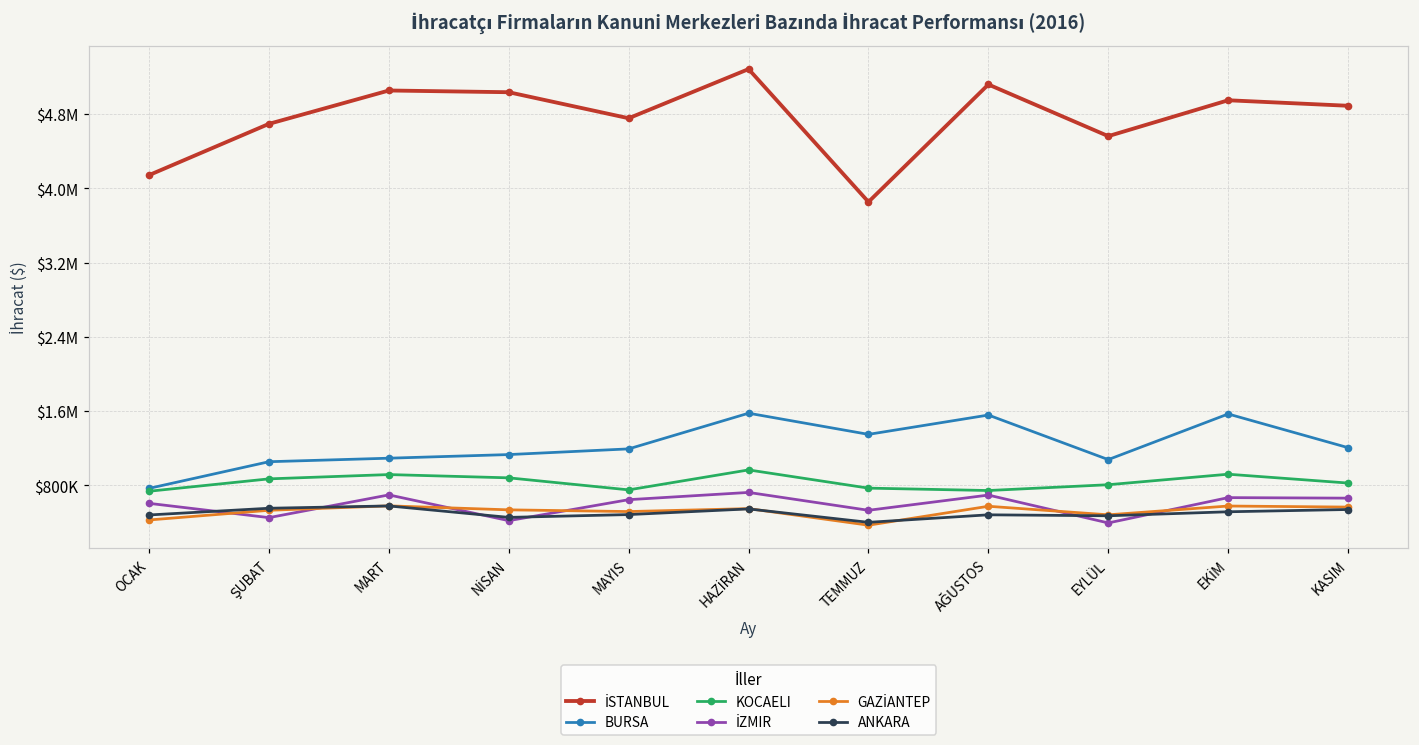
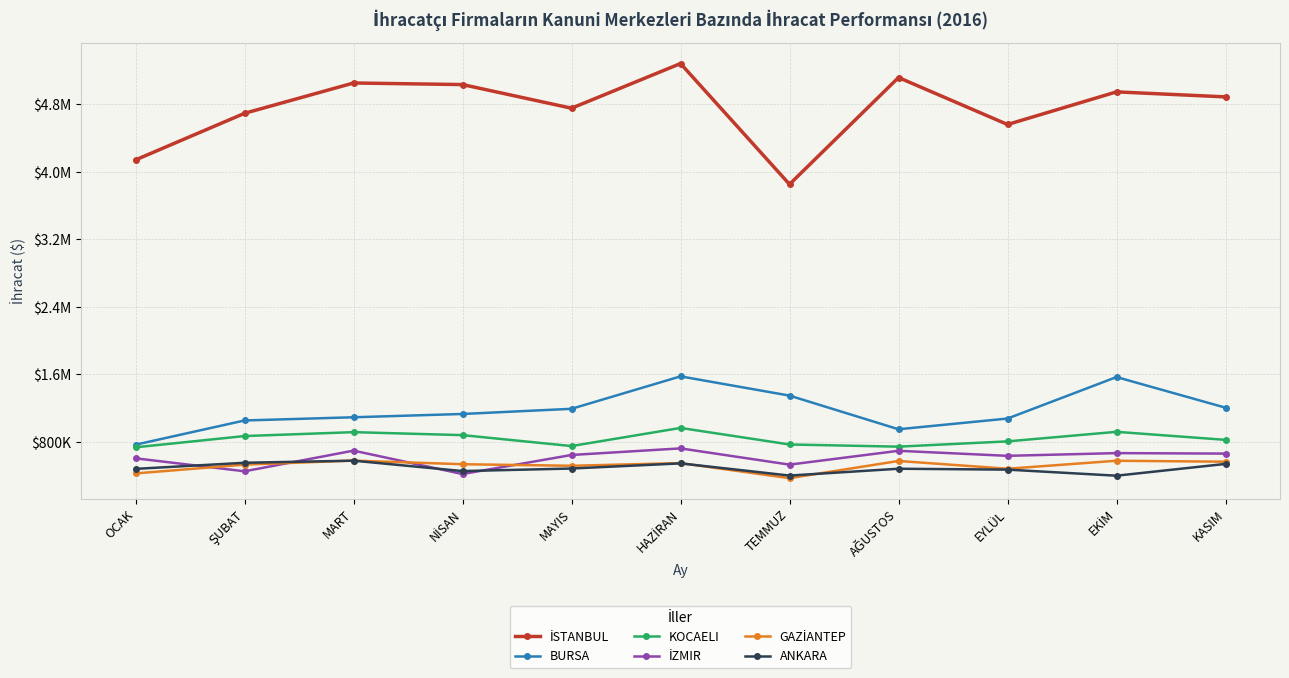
  {
    "İSTANBUL": {
      "OCAK": "$4100000",
      "ŞUBAT": "$4700000",
      "MART": "$5100000",
      "NİSAN": "$5000000",
      "MAYIS": "$4800000",
      "HAZİRAN": "$5300000",
      "TEMMUZ": "$3900000",
      "AĞUSTOS": "$5100000",
      "EYLÜL": "$4600000",
      "EKİM": "$4900000",
      "KASIM": "$4900000"
    },
    "BURSA": {
      "OCAK": "$800000",
      "ŞUBAT": "$1100000",
      "MART": "$1100000",
      "NİSAN": "$1100000",
      "MAYIS": "$1200000",
      "HAZİRAN": "$1600000",
      "TEMMUZ": "$1300000",
-     "AĞUSTOS": "$1600000",
+     "AĞUSTOS": "$1000000",
      "EYLÜL": "$1100000",
      "EKİM": "$1600000",
      "KASIM": "$1200000"
    },
    "KOCAELI": {
      "OCAK": "$700000",
      "ŞUBAT": "$900000",
      "MART": "$900000",
      "NİSAN": "$900000",
      "MAYIS": "$800000",
      "HAZİRAN": "$1000000",
      "TEMMUZ": "$800000",
      "AĞUSTOS": "$700000",
      "EYLÜL": "$800000",
      "EKİM": "$900000",
      "KASIM": "$800000"
    },
    "İZMIR": {
      "OCAK": "$600000",
      "ŞUBAT": "$500000",
      "MART": "$700000",
      "NİSAN": "$400000",
      "MAYIS": "$600000",
      "HAZİRAN": "$700000",
      "TEMMUZ": "$500000",
      "AĞUSTOS": "$700000",
-     "EYLÜL": "$400000",
+     "EYLÜL": "$600000",
      "EKİM": "$700000",
      "KASIM": "$700000"
    },
    "GAZİANTEP": {
      "OCAK": "$400000",
      "NİSAN": "$500000",
      "MAYIS": "$500000",
      "TEMMUZ": "$400000",
      "AĞUSTOS": "$600000",
      "EKİM": "$600000"
    },
    "ANKARA": {
      "OCAK": "$500000",
      "NİSAN": "$500000",
      "MAYIS": "$500000",
      "TEMMUZ": "$400000",
      "AĞUSTOS": "$500000",
-     "EKİM": "$500000"
+     "EKİM": "$400000"
    }
  }
